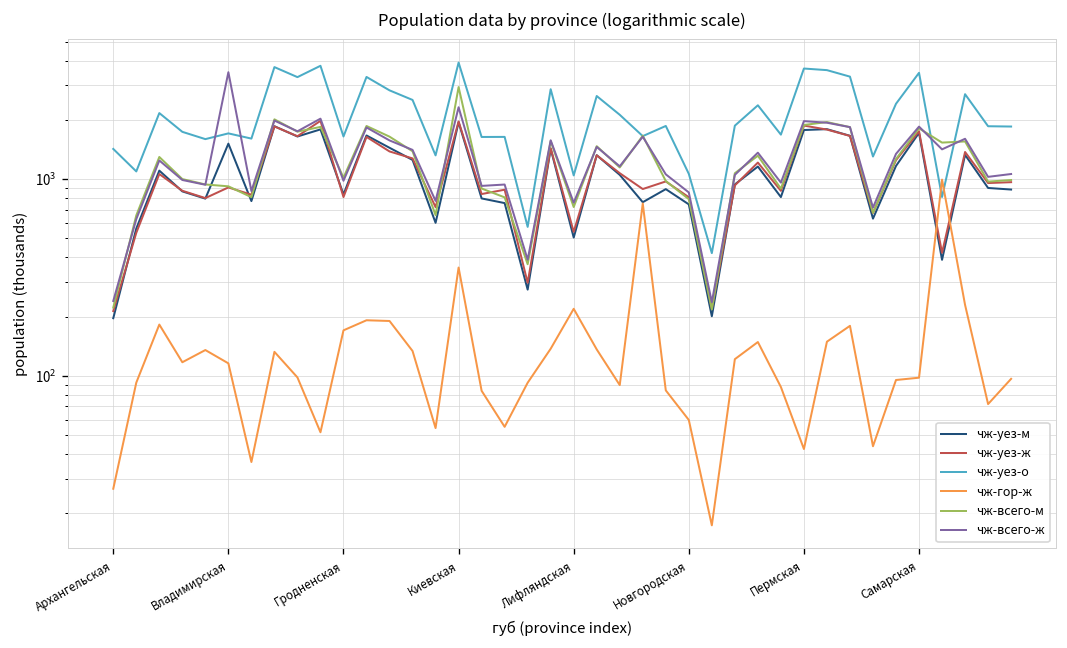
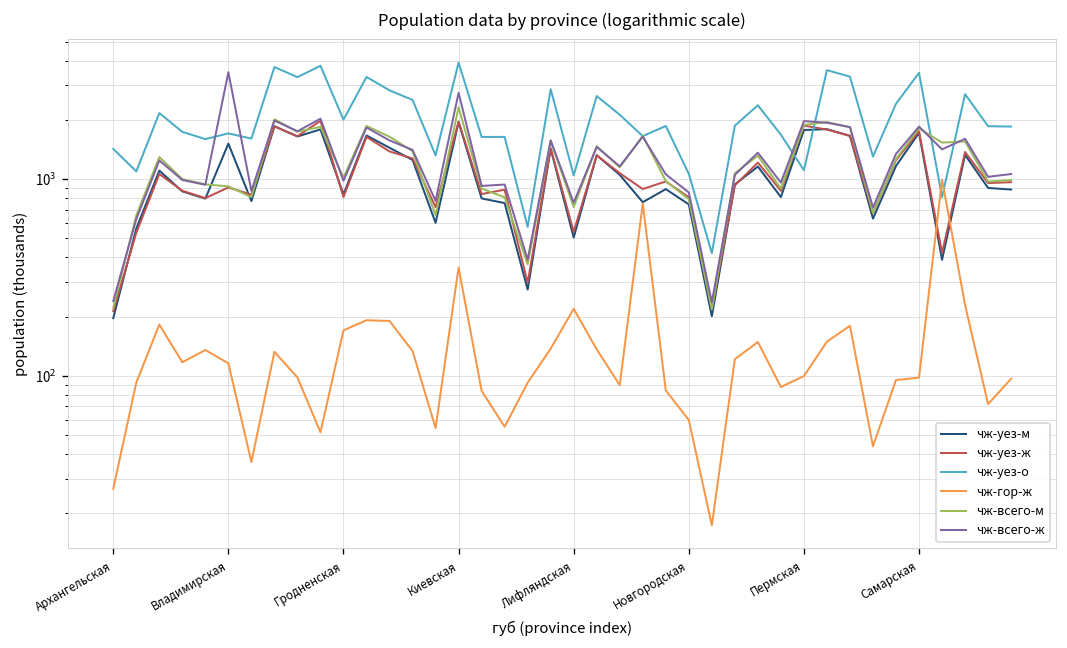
  {
    "чж-уез-м": {
      "Архангельская": 200,
      "Владимирская": 1500,
      "Лифляндская": 500,
      "Новгородская": 700,
      "Пермская": 1800
    },
    "чж-уез-ж": {
      "Архангельская": 210,
      "Лифляндская": 540
    },
    "чж-уез-о": {
      "Архангельская": 1400,
      "Владимирская": 1700,
-     "Гродненская": 1600,
+     "Гродненская": 2000,
      "Киевская": 3900,
      "Лифляндская": 1000,
      "Новгородская": 1100,
-     "Пермская": 3600,
+     "Пермская": 1100,
      "Самарская": 3500
    },
    "чж-гор-ж": {
      "Архангельская": 27,
      "Владимирская": 120,
      "Гродненская": 170,
      "Киевская": 360,
      "Лифляндская": 220,
      "Новгородская": 60,
-     "Пермская": 43,
+     "Пермская": 100,
      "Самарская": 100
    },
    "чж-всего-м": {
      "Архангельская": 220,
-     "Киевская": 2900,
+     "Киевская": 2300,
      "Лифляндская": 700
    },
    "чж-всего-ж": {
      "Архангельская": 240,
      "Владимирская": 3500,
-     "Киевская": 2300,
+     "Киевская": 2700,
      "Лифляндская": 800,
      "Новгородская": 900,
      "Пермская": 2000
    }
  }
